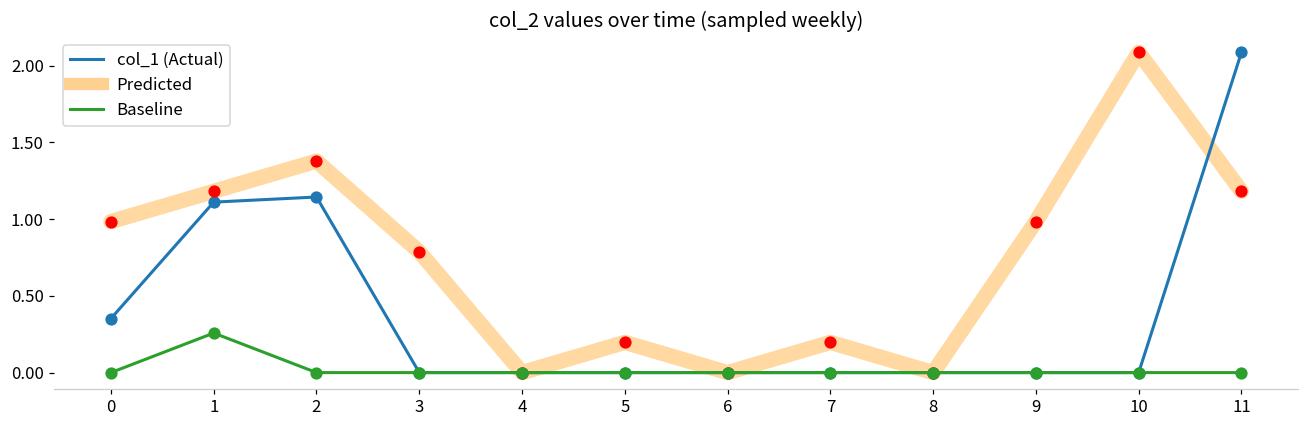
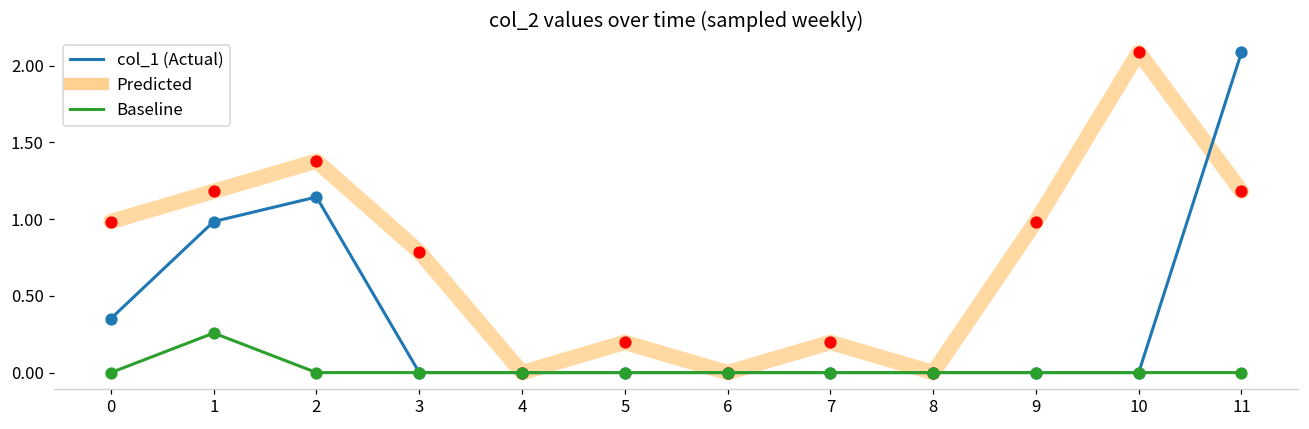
  {
    "col_1 (Actual)": {
      "0": 0.35,
-     "1": 1.11,
+     "1": 0.98,
      "2": 1.14,
      "11": 2.09
    },
    "Baseline": {
      "0": 0.00,
      "1": 0.26,
      "2": 0.00,
      "11": 0.00
    }
  }
